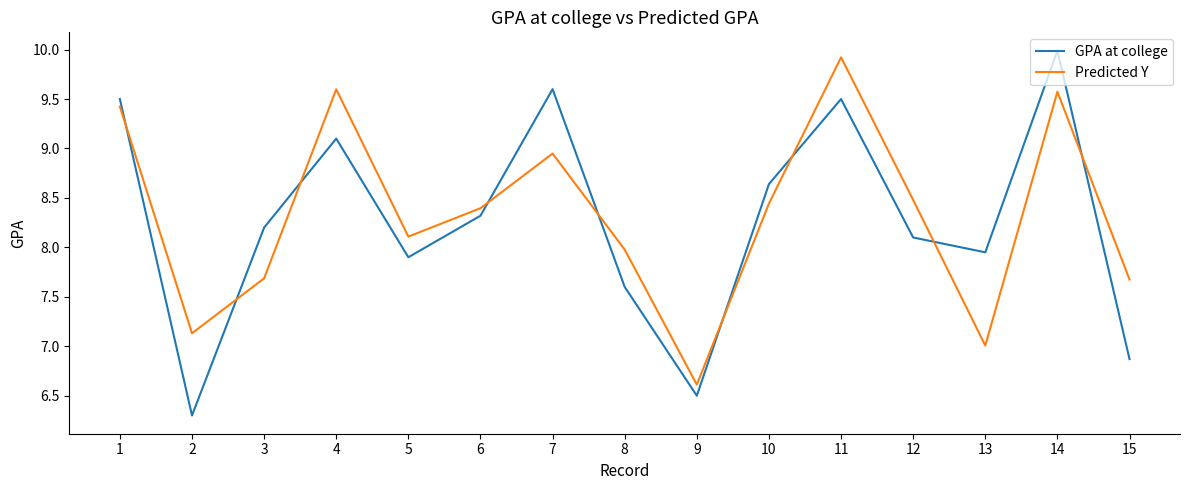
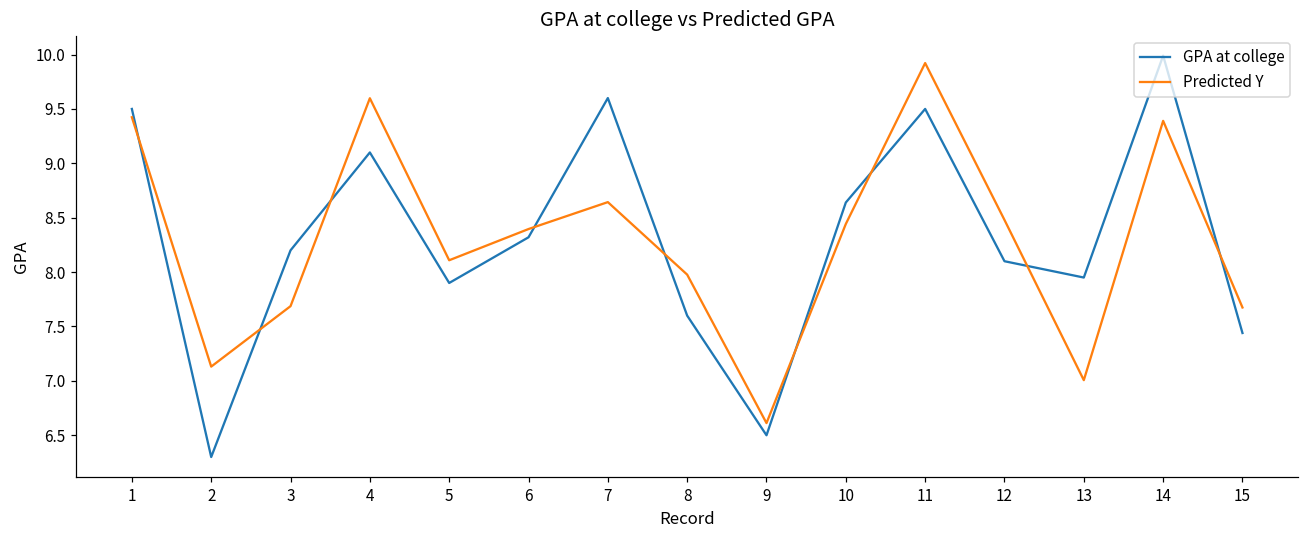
  {
    "GPA at college": {
      "1": 9.5,
      "2": 6.3,
      "3": 8.2,
      "4": 9.1,
      "5": 7.9,
      "6": 8.3,
      "7": 9.6,
      "8": 7.6,
      "9": 6.5,
      "10": 8.6,
      "11": 9.5,
      "12": 8.1,
      "13": 8.0,
-     "15": 6.9
+     "15": 7.4
    },
    "Predicted Y": {
      "1": 9.4,
      "2": 7.1,
      "3": 7.7,
      "4": 9.6,
      "5": 8.1,
      "6": 8.4,
-     "7": 8.9,
+     "7": 8.6,
      "8": 8.0,
      "9": 6.6,
      "10": 8.4,
      "11": 9.9,
      "12": 8.5,
      "13": 7.0,
-     "14": 9.6,
+     "14": 9.4,
      "15": 7.7
    }
  }
